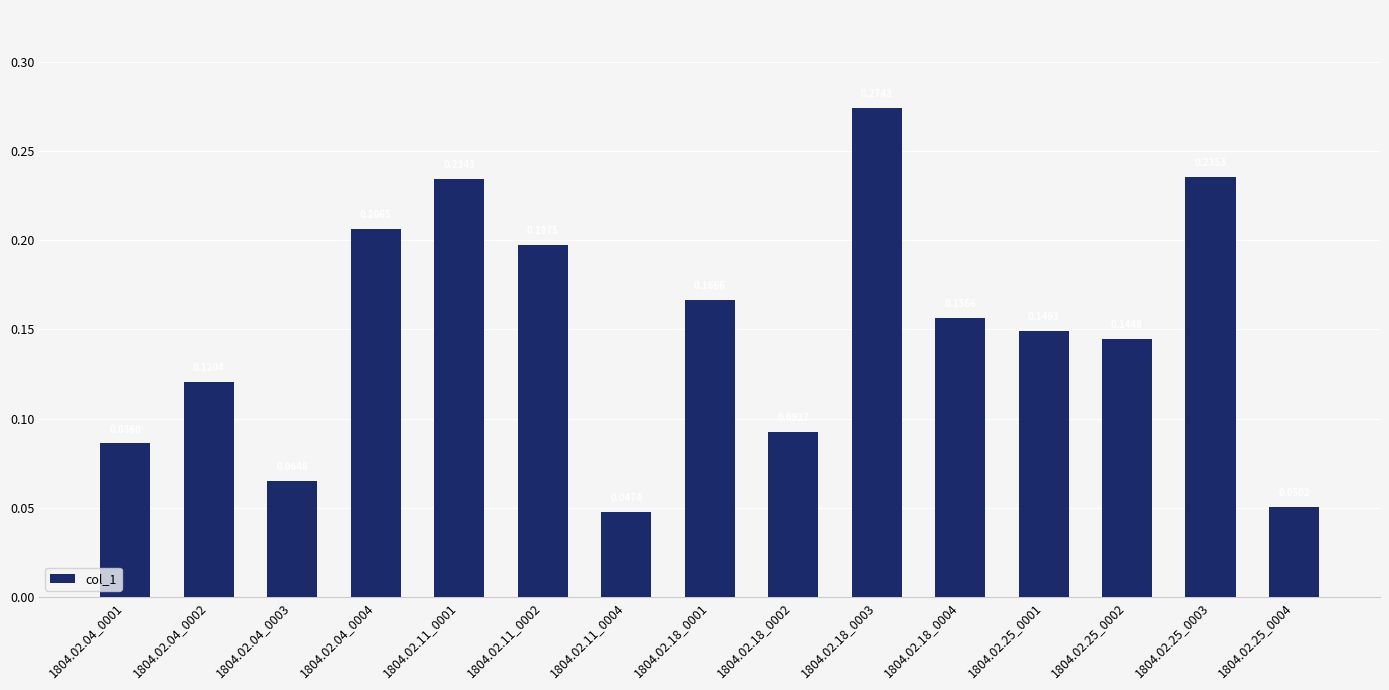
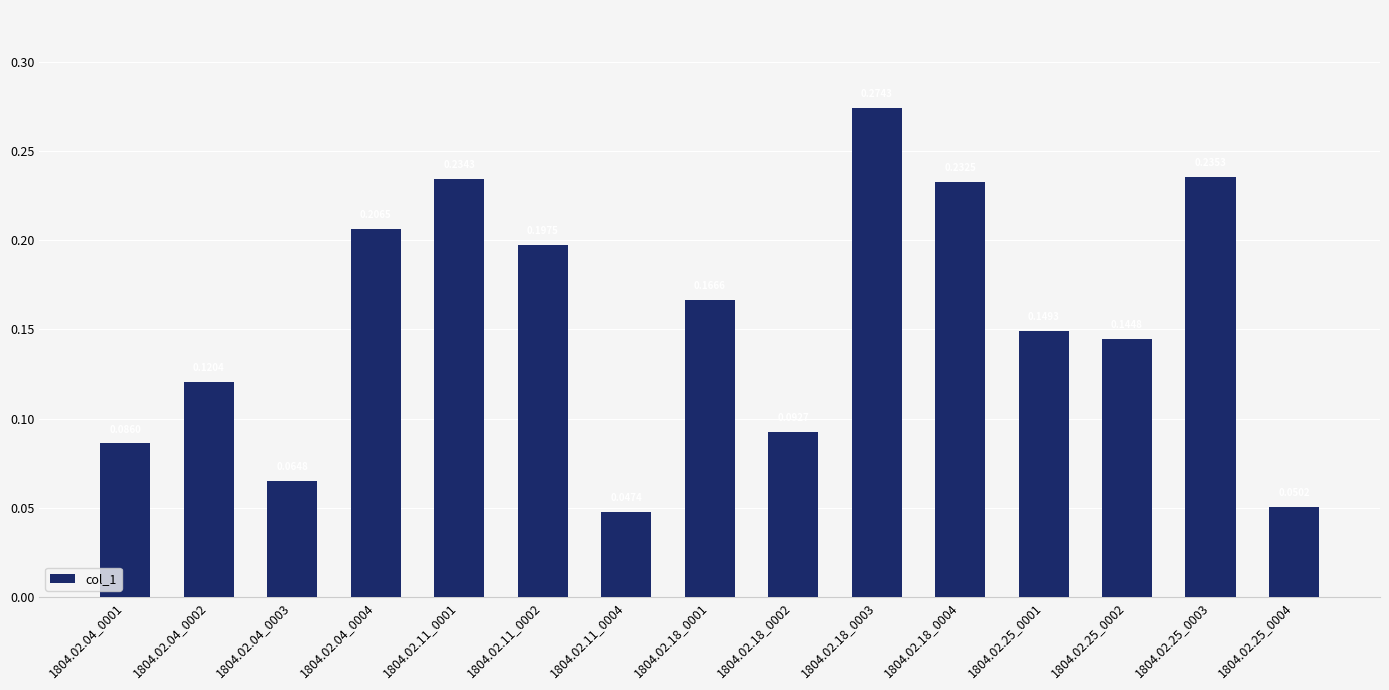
  {
    "1804.02.04_0001": 0.086,
    "1804.02.04_0002": 0.120,
    "1804.02.04_0003": 0.065,
    "1804.02.04_0004": 0.206,
    "1804.02.11_0001": 0.234,
    "1804.02.11_0002": 0.198,
    "1804.02.11_0004": 0.047,
    "1804.02.18_0001": 0.167,
    "1804.02.18_0002": 0.093,
    "1804.02.18_0003": 0.274,
-   "1804.02.18_0004": 0.157,
+   "1804.02.18_0004": 0.232,
    "1804.02.25_0001": 0.149,
    "1804.02.25_0002": 0.145,
    "1804.02.25_0003": 0.235,
    "1804.02.25_0004": 0.050
  }
